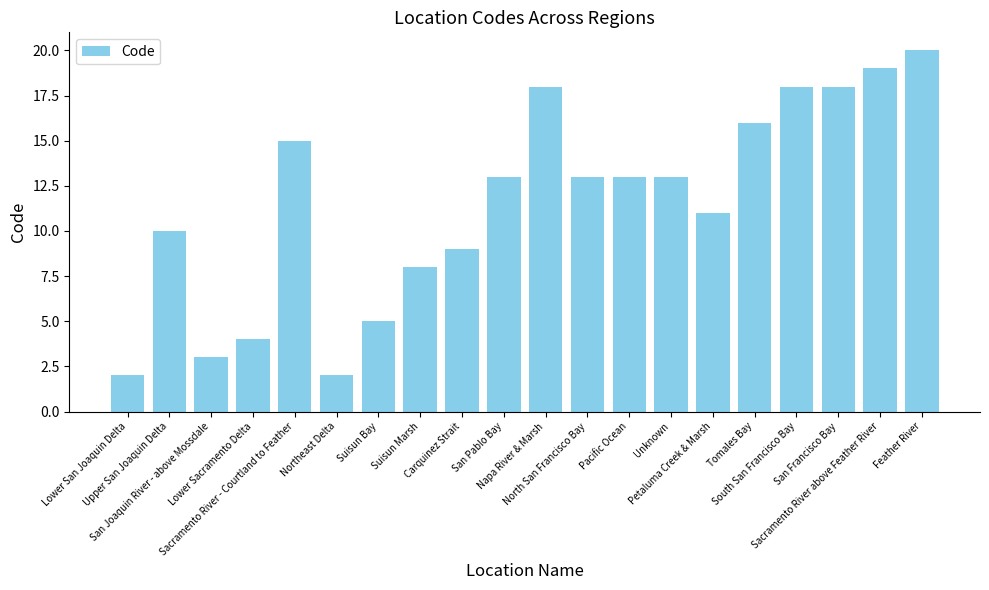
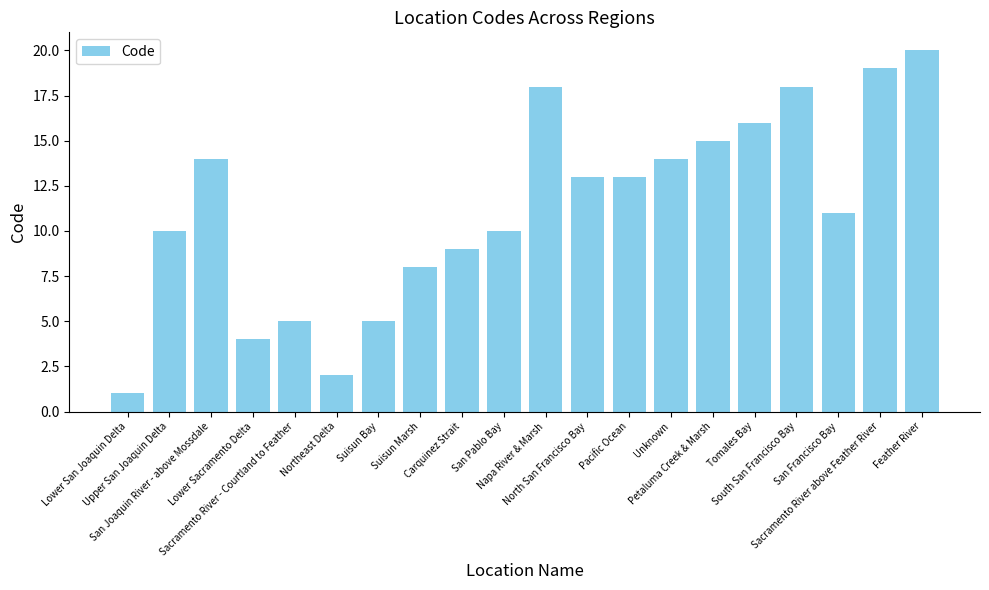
  {
-   "Lower San Joaquin Delta": 2,
+   "Lower San Joaquin Delta": 1,
    "Upper San Joaquin Delta": 10,
-   "San Joaquin River - above Mossdale": 3,
+   "San Joaquin River - above Mossdale": 14,
    "Lower Sacramento Delta": 4,
-   "Sacramento River - Courtland to Feather": 15,
+   "Sacramento River - Courtland to Feather": 5,
    "Northeast Delta": 2,
    "Suisun Bay": 5,
    "Suisun Marsh": 8,
    "Carquinez Strait": 9,
-   "San Pablo Bay": 13,
+   "San Pablo Bay": 10,
    "Napa River & Marsh": 18,
    "North San Francisco Bay": 13,
    "Pacific Ocean": 13,
-   "Unknown": 13,
-   "Petaluma Creek & Marsh": 11,
+   "Unknown": 14,
+   "Petaluma Creek & Marsh": 15,
    "Tomales Bay": 16,
    "South San Francisco Bay": 18,
-   "San Francisco Bay": 18,
+   "San Francisco Bay": 11,
    "Sacramento River above Feather River": 19,
    "Feather River": 20
  }
